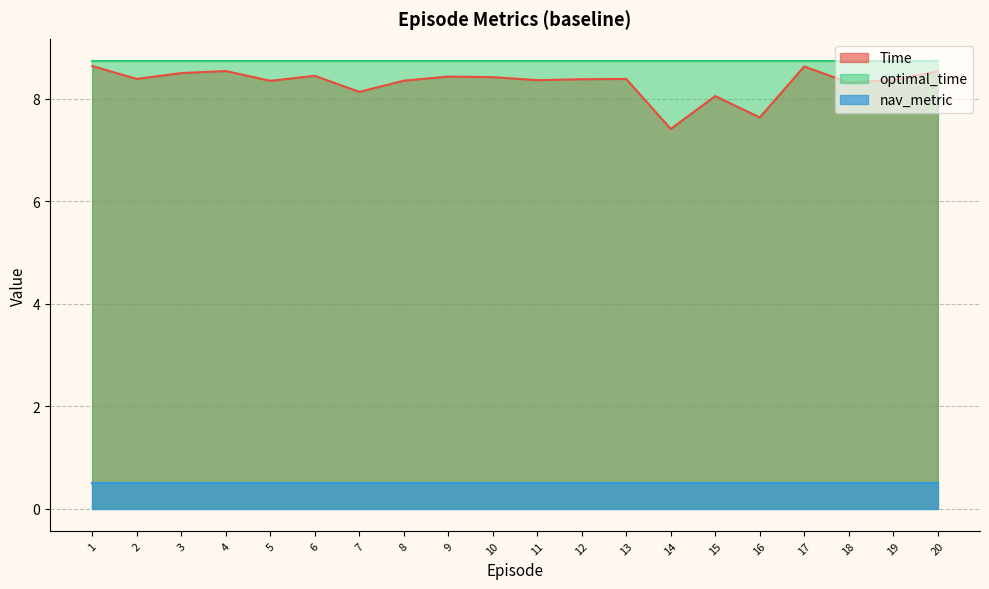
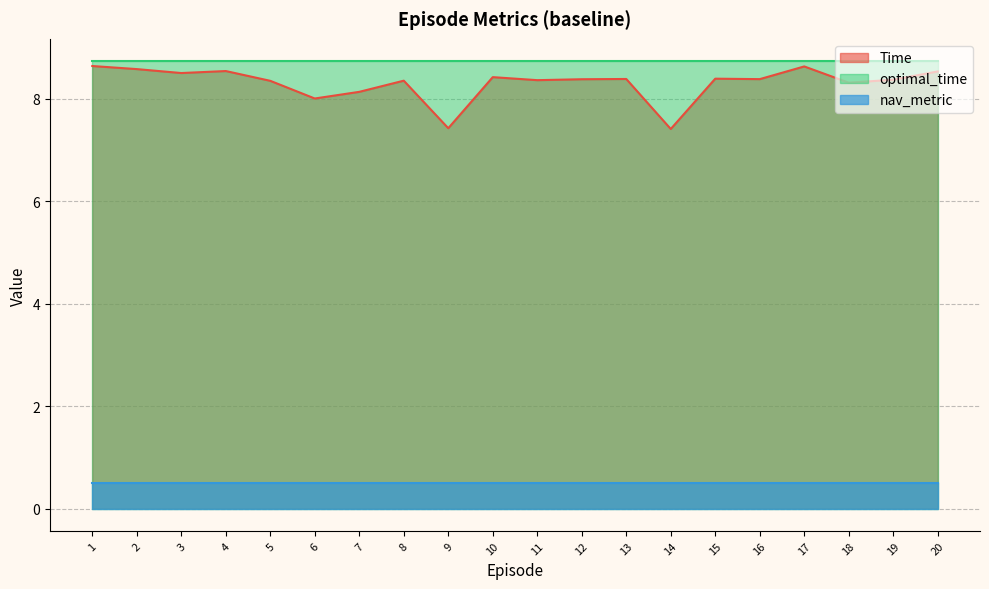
  {
    "Time": {
      "1": 8.6,
-     "2": 8.4,
+     "2": 8.6,
      "3": 8.5,
      "4": 8.5,
      "5": 8.3,
-     "6": 8.4,
+     "6": 8.0,
      "7": 8.1,
      "8": 8.4,
-     "9": 8.4,
+     "9": 7.4,
      "10": 8.4,
      "11": 8.4,
      "12": 8.4,
      "13": 8.4,
      "14": 7.4,
-     "15": 8.1,
-     "16": 7.6,
+     "15": 8.4,
+     "16": 8.4,
      "17": 8.6
    },
    "optimal_time": {
      "1": 8.7,
      "2": 8.7,
      "3": 8.7,
      "4": 8.7,
      "5": 8.7,
      "6": 8.7,
      "7": 8.7,
      "8": 8.7,
      "9": 8.7,
      "10": 8.7,
      "11": 8.7,
      "12": 8.7,
      "13": 8.7,
      "14": 8.7,
      "15": 8.7,
      "16": 8.7,
      "17": 8.7
    },
    "nav_metric": {
      "1": 0.5,
      "2": 0.5,
      "3": 0.5,
      "4": 0.5,
      "5": 0.5,
      "6": 0.5,
      "7": 0.5,
      "8": 0.5,
      "9": 0.5,
      "10": 0.5,
      "11": 0.5,
      "12": 0.5,
      "13": 0.5,
      "14": 0.5,
      "15": 0.5,
      "16": 0.5,
      "17": 0.5,
      "18": 0.5,
      "19": 0.5,
      "20": 0.5
    }
  }
